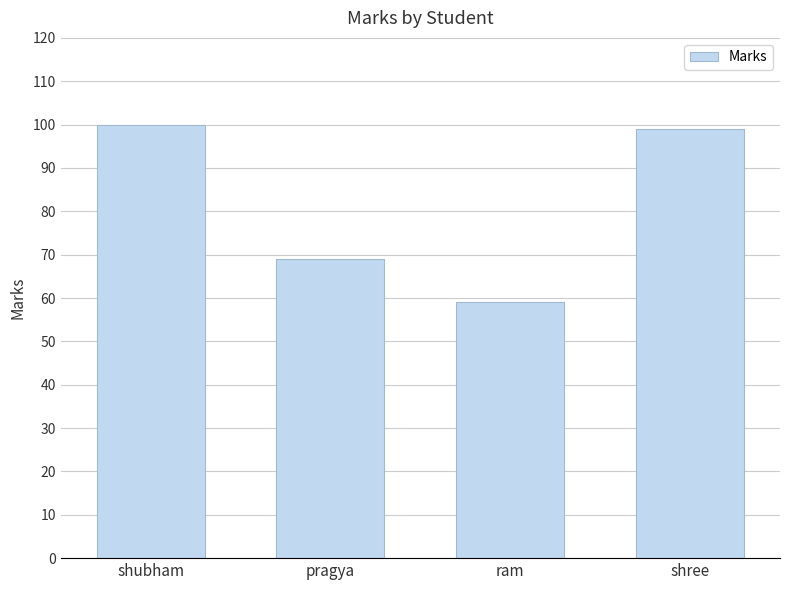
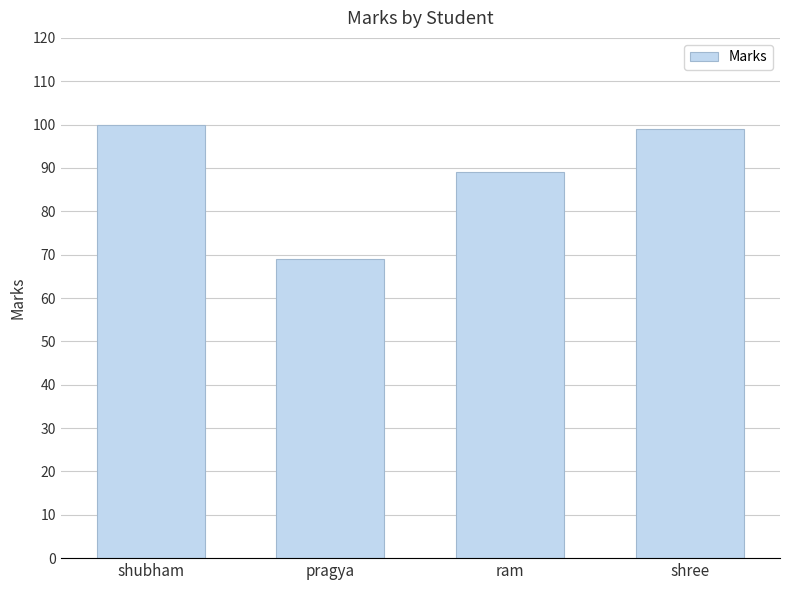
  {
    "shubham": 100,
    "pragya": 69,
-   "ram": 59,
+   "ram": 89,
    "shree": 99
  }
